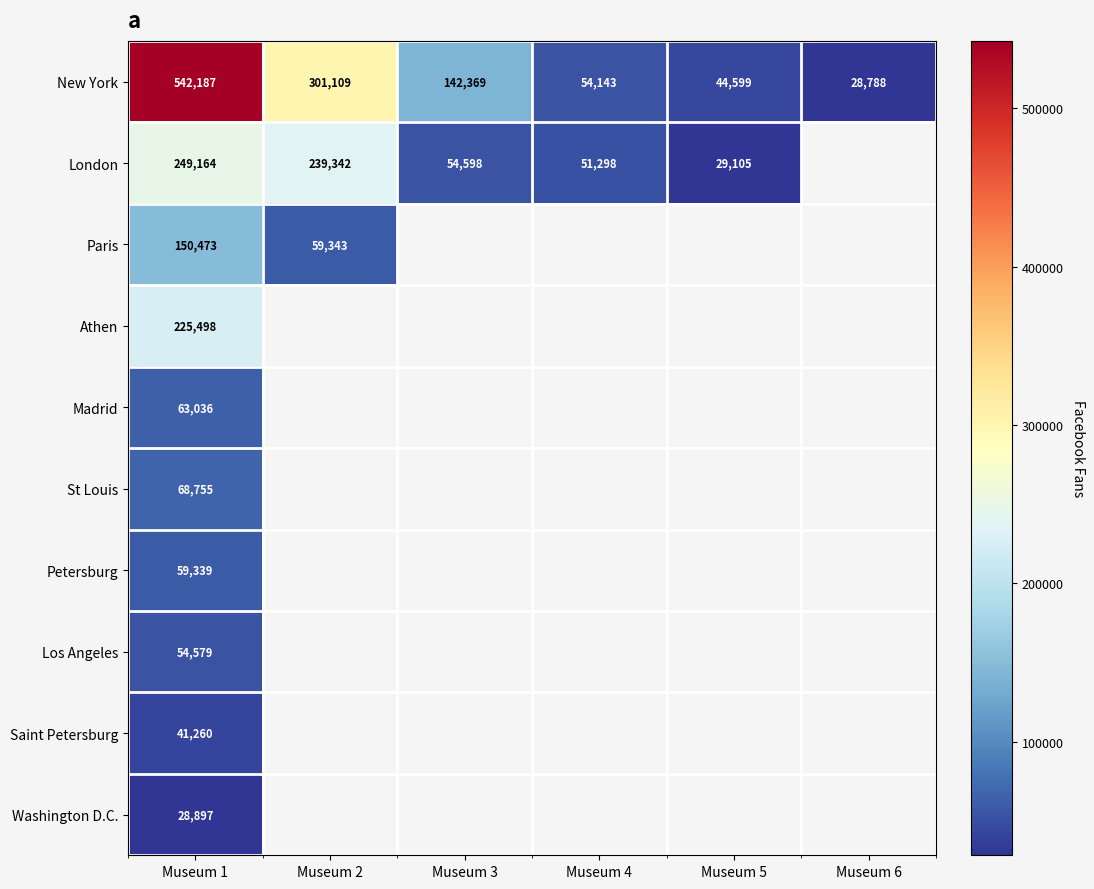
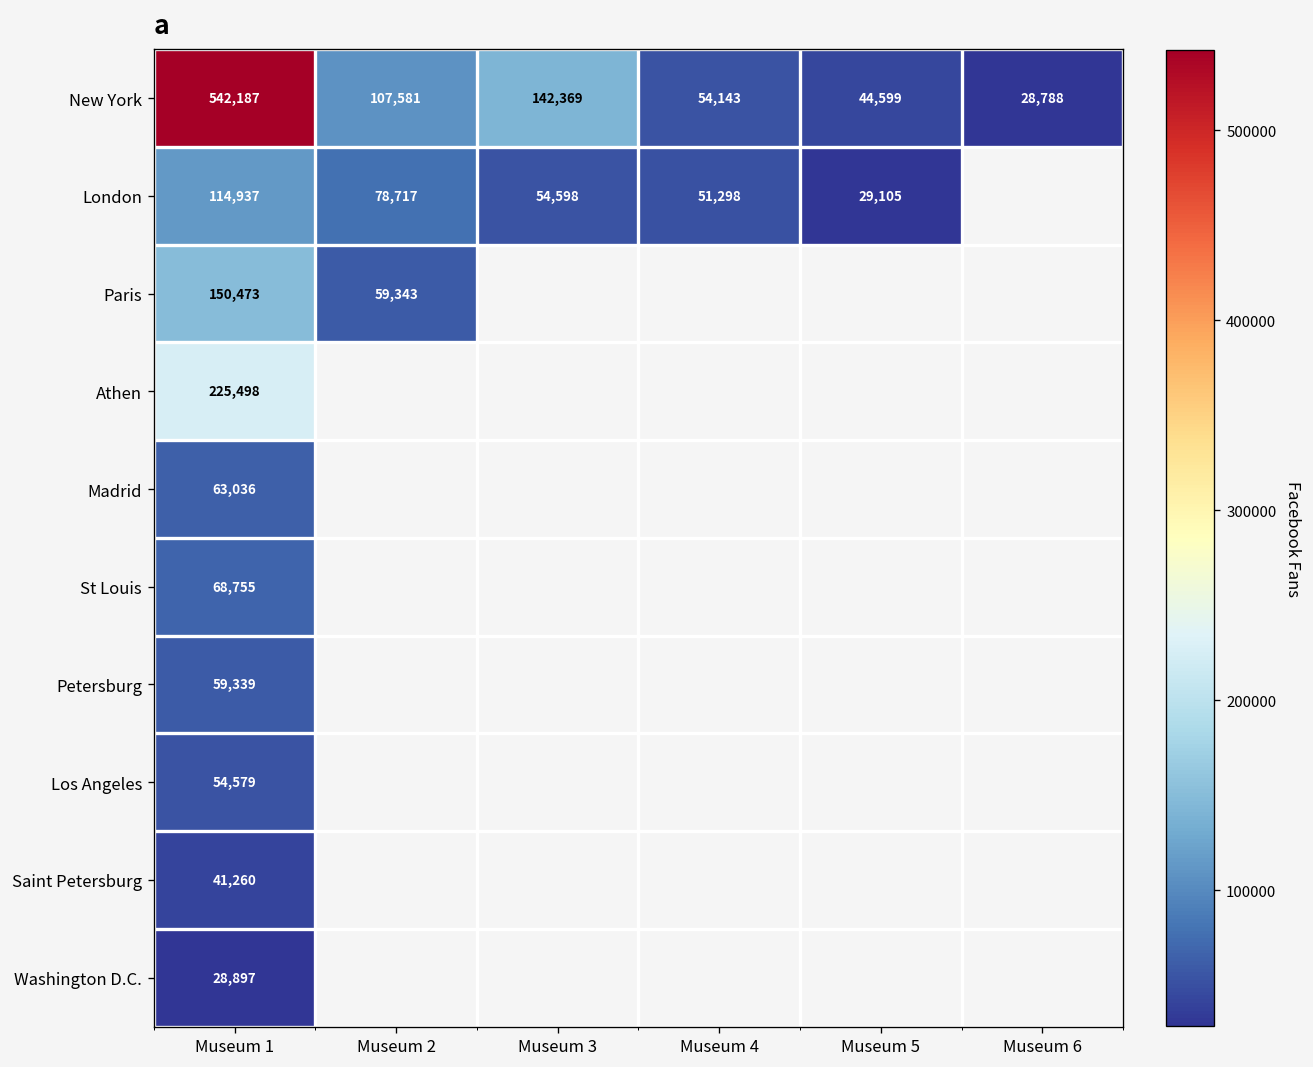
  {
    "New York": {
      "Museum 1": "542,187",
-     "Museum 2": "301,109",
+     "Museum 2": "107,581",
      "Museum 3": "142,369",
      "Museum 4": "54,143",
      "Museum 5": "44,599",
      "Museum 6": "28,788"
    },
    "London": {
-     "Museum 1": "249,164",
-     "Museum 2": "239,342",
+     "Museum 1": "114,937",
+     "Museum 2": "78,717",
      "Museum 3": "54,598",
      "Museum 4": "51,298",
      "Museum 5": "29,105"
    },
    "Paris": {
      "Museum 1": "150,473",
      "Museum 2": "59,343"
    },
    "Athen": {
      "Museum 1": "225,498"
    },
    "Madrid": {
      "Museum 1": "63,036"
    },
    "St Louis": {
      "Museum 1": "68,755"
    },
    "Petersburg": {
      "Museum 1": "59,339"
    },
    "Los Angeles": {
      "Museum 1": "54,579"
    },
    "Saint Petersburg": {
      "Museum 1": "41,260"
    },
    "Washington D.C.": {
      "Museum 1": "28,897"
    }
  }
